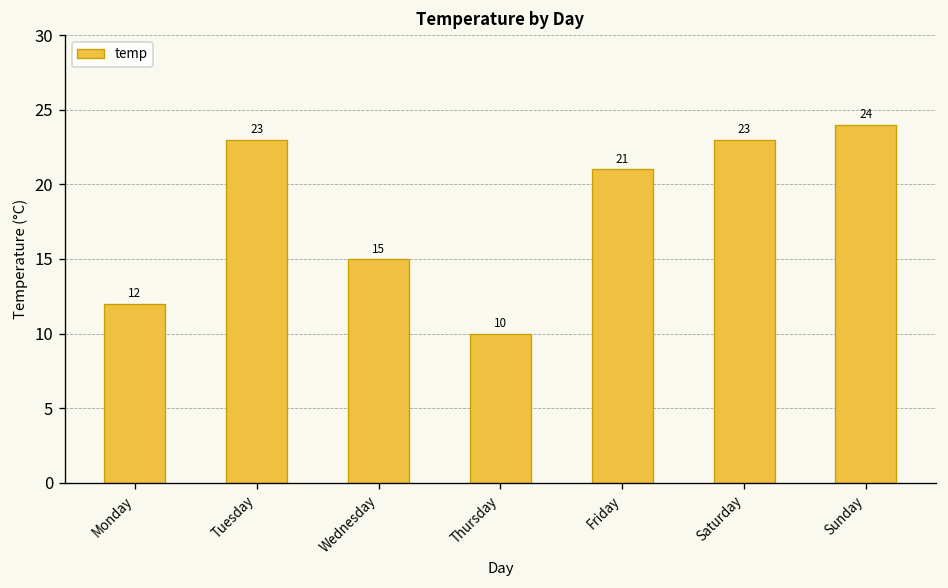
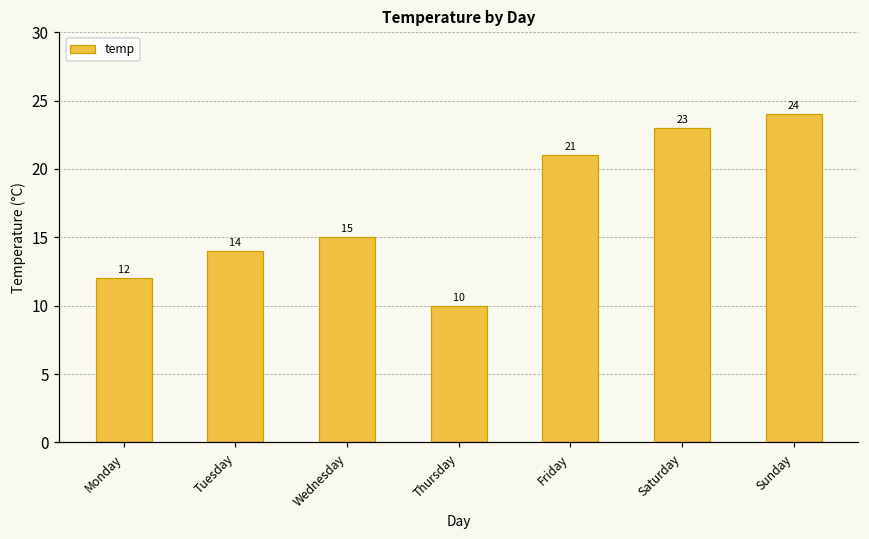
  {
    "Monday": 12,
-   "Tuesday": 23,
+   "Tuesday": 14,
    "Wednesday": 15,
    "Thursday": 10,
    "Friday": 21,
    "Saturday": 23,
    "Sunday": 24
  }
